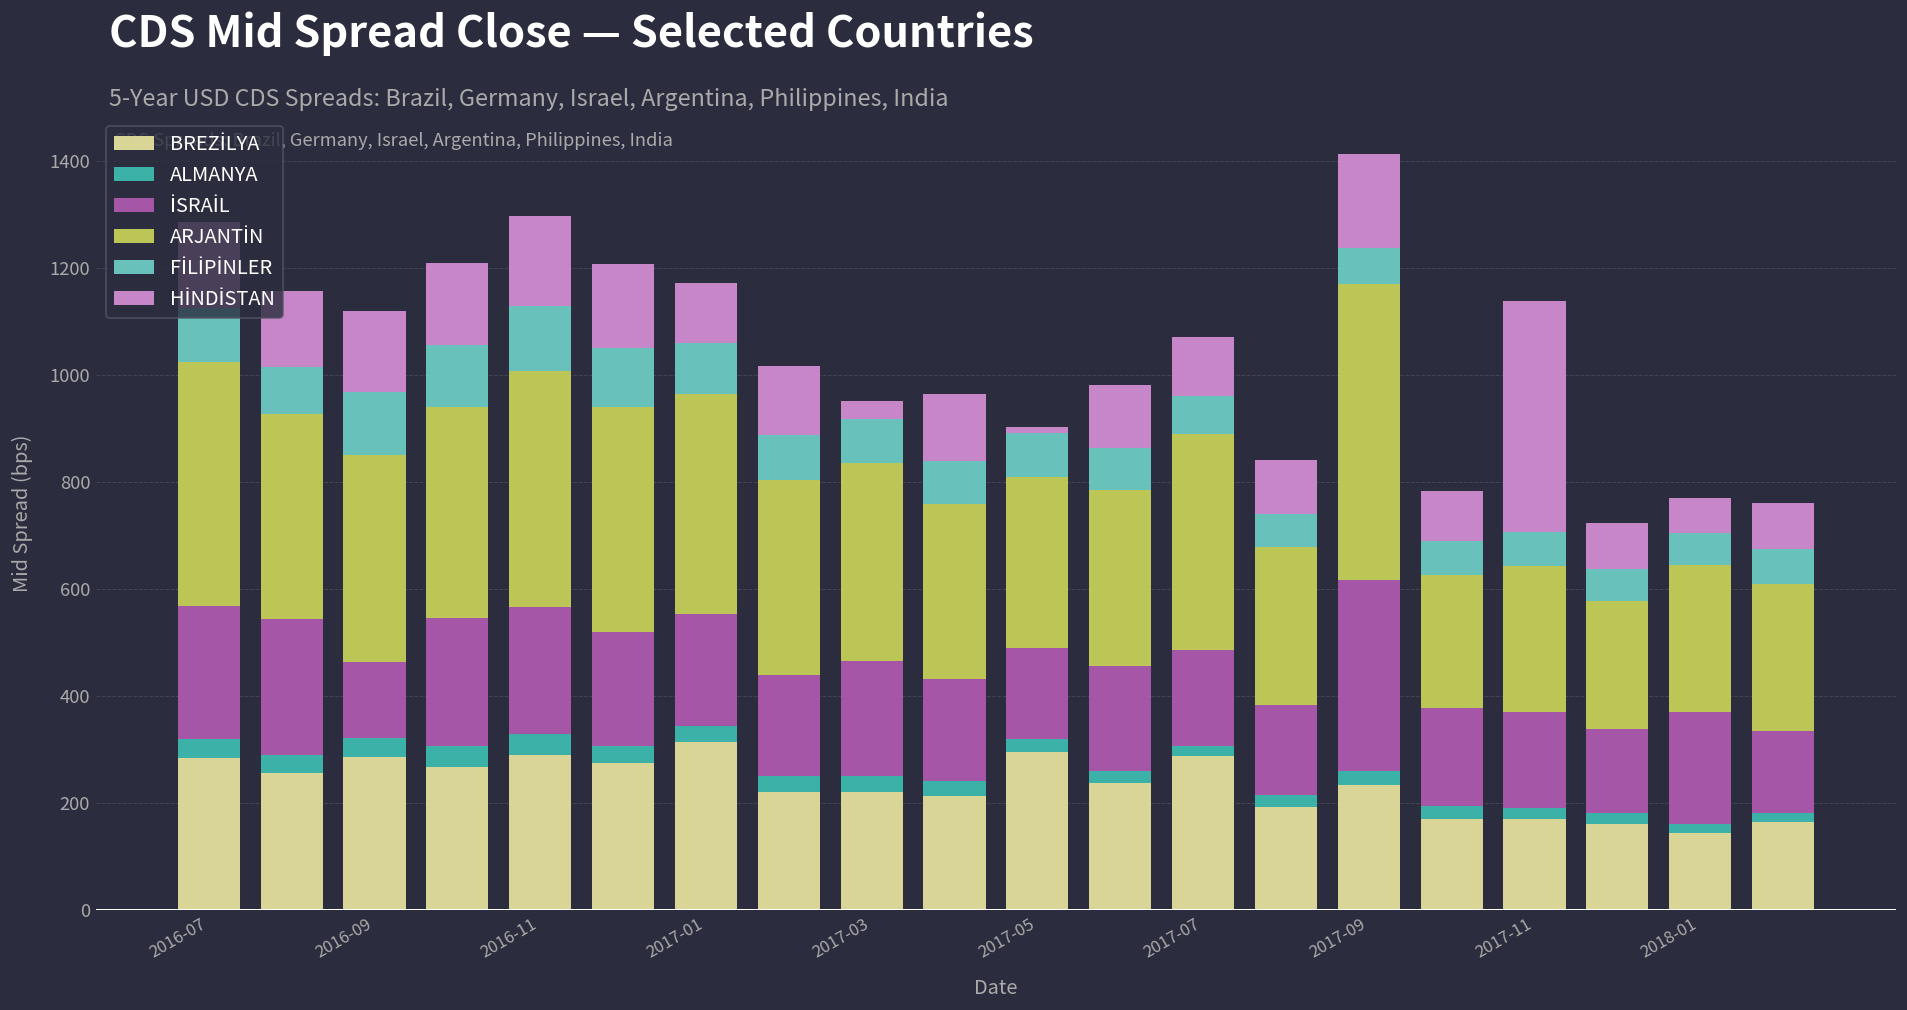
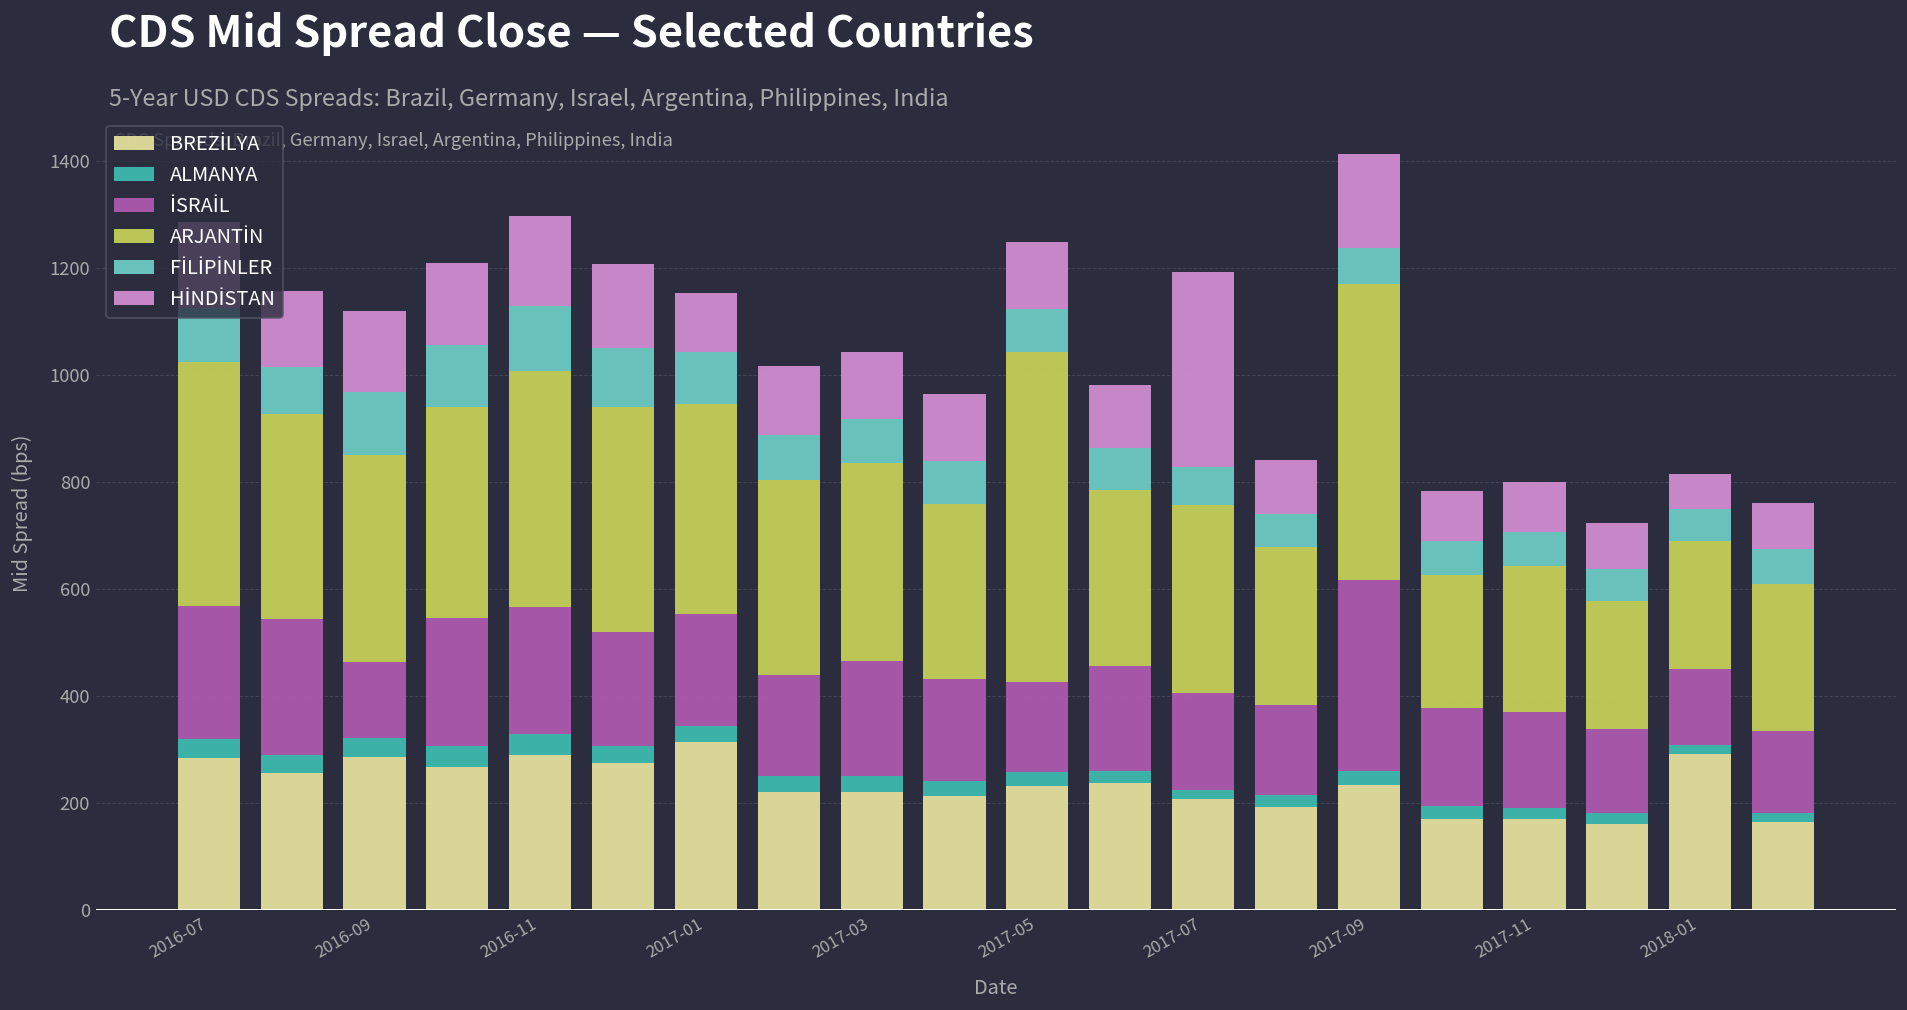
  {
    "BREZİLYA": {
      "2016-07": 280,
      "2016-09": 290,
      "2016-11": 290,
      "2017-01": 310,
      "2017-03": 220,
-     "2017-05": 290,
-     "2017-07": 290,
+     "2017-05": 230,
+     "2017-07": 210,
      "2017-09": 230,
      "2017-11": 170,
-     "2018-01": 140
+     "2018-01": 290
    },
    "İSRAİL": {
      "2016-07": 250,
      "2016-09": 140,
      "2016-11": 240,
      "2017-01": 210,
      "2017-03": 220,
      "2017-05": 170,
      "2017-07": 180,
      "2017-09": 360,
      "2017-11": 180,
-     "2018-01": 210
+     "2018-01": 140
    },
    "ARJANTİN": {
      "2016-07": 460,
      "2016-09": 390,
      "2016-11": 440,
-     "2017-01": 410,
+     "2017-01": 390,
      "2017-03": 370,
-     "2017-05": 320,
-     "2017-07": 400,
+     "2017-05": 620,
+     "2017-07": 350,
      "2017-09": 550,
      "2017-11": 270,
-     "2018-01": 280
+     "2018-01": 240
    },
    "HİNDİSTAN": {
      "2016-09": 150,
      "2016-11": 170,
      "2017-01": 110,
-     "2017-03": 30,
-     "2017-05": 10,
-     "2017-07": 110,
+     "2017-03": 130,
+     "2017-05": 120,
+     "2017-07": 360,
      "2017-09": 180,
-     "2017-11": 430,
+     "2017-11": 90,
      "2018-01": 60
    }
  }
